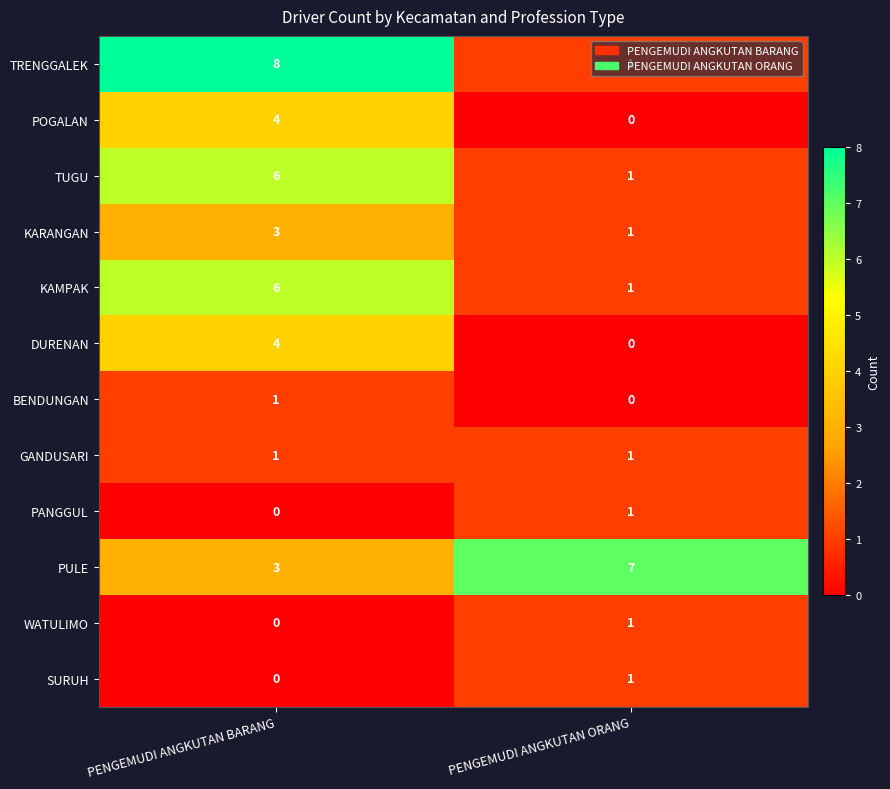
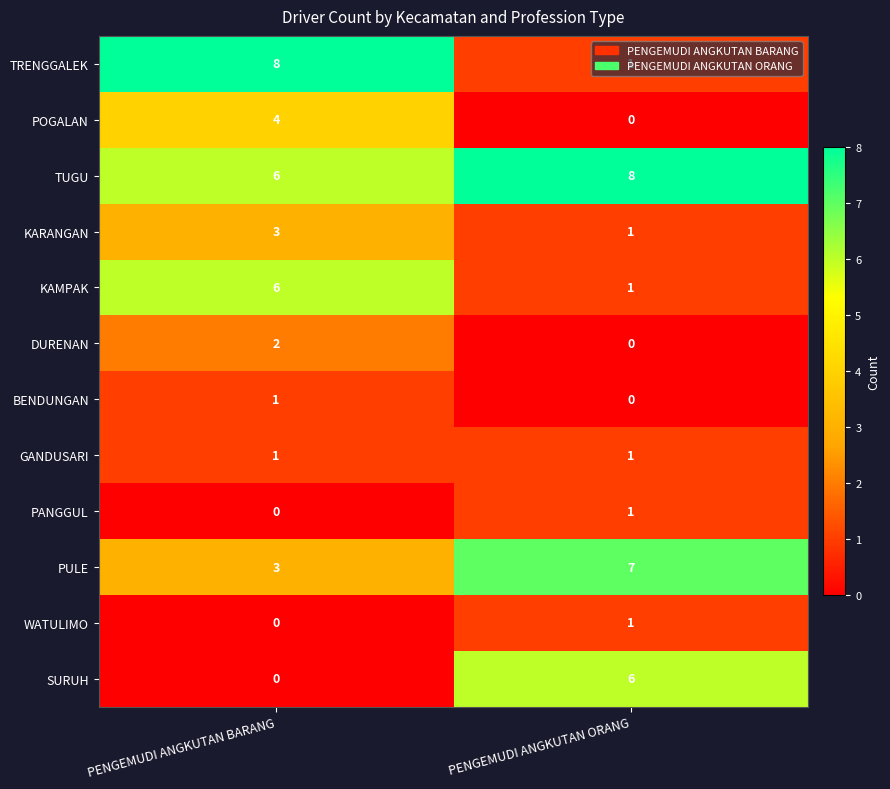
  {
    "TRENGGALEK": {
      "PENGEMUDI ANGKUTAN BARANG": 8
    },
    "POGALAN": {
      "PENGEMUDI ANGKUTAN BARANG": 4,
      "PENGEMUDI ANGKUTAN ORANG": 0
    },
    "TUGU": {
      "PENGEMUDI ANGKUTAN BARANG": 6,
-     "PENGEMUDI ANGKUTAN ORANG": 1
+     "PENGEMUDI ANGKUTAN ORANG": 8
    },
    "KARANGAN": {
      "PENGEMUDI ANGKUTAN BARANG": 3,
      "PENGEMUDI ANGKUTAN ORANG": 1
    },
    "KAMPAK": {
      "PENGEMUDI ANGKUTAN BARANG": 6,
      "PENGEMUDI ANGKUTAN ORANG": 1
    },
    "DURENAN": {
-     "PENGEMUDI ANGKUTAN BARANG": 4,
+     "PENGEMUDI ANGKUTAN BARANG": 2,
      "PENGEMUDI ANGKUTAN ORANG": 0
    },
    "BENDUNGAN": {
      "PENGEMUDI ANGKUTAN BARANG": 1,
      "PENGEMUDI ANGKUTAN ORANG": 0
    },
    "GANDUSARI": {
      "PENGEMUDI ANGKUTAN BARANG": 1,
      "PENGEMUDI ANGKUTAN ORANG": 1
    },
    "PANGGUL": {
      "PENGEMUDI ANGKUTAN BARANG": 0,
      "PENGEMUDI ANGKUTAN ORANG": 1
    },
    "PULE": {
      "PENGEMUDI ANGKUTAN BARANG": 3,
      "PENGEMUDI ANGKUTAN ORANG": 7
    },
    "WATULIMO": {
      "PENGEMUDI ANGKUTAN BARANG": 0,
      "PENGEMUDI ANGKUTAN ORANG": 1
    },
    "SURUH": {
      "PENGEMUDI ANGKUTAN BARANG": 0,
-     "PENGEMUDI ANGKUTAN ORANG": 1
+     "PENGEMUDI ANGKUTAN ORANG": 6
    }
  }
